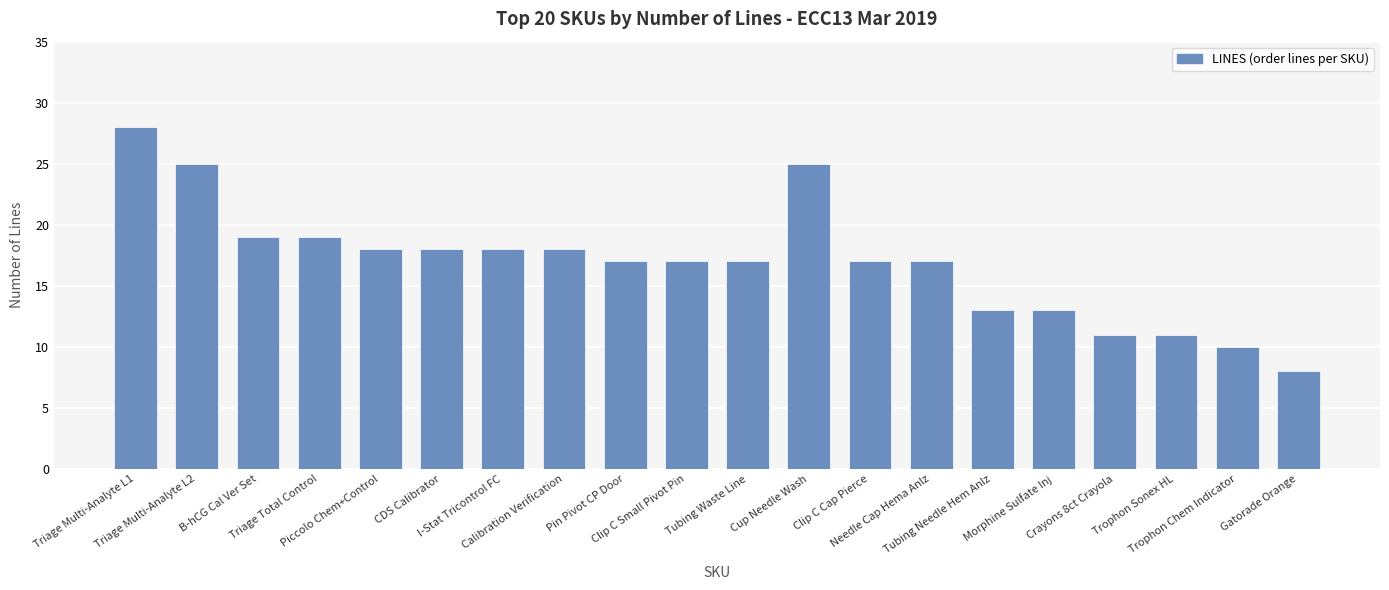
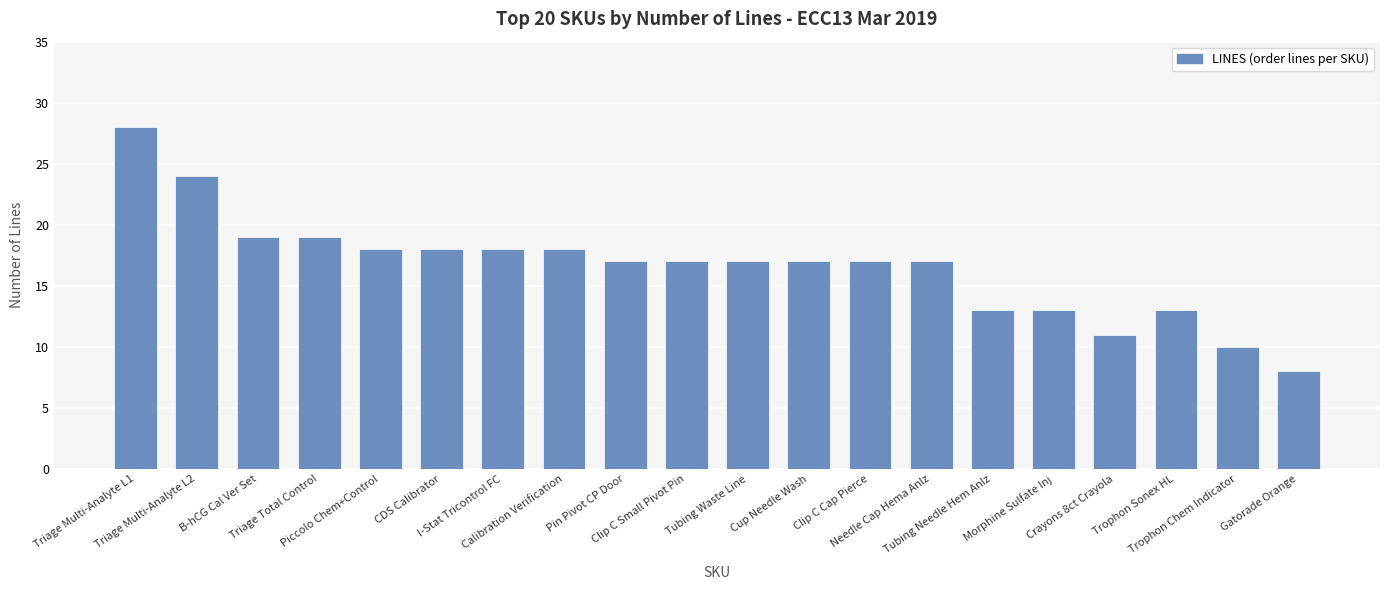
  {
    "Triage Multi-Analyte L1": 28,
-   "Triage Multi-Analyte L2": 25,
+   "Triage Multi-Analyte L2": 24,
    "B-hCG Cal Ver Set": 19,
    "Triage Total Control": 19,
    "Piccolo Chem+Control": 18,
    "CDS Calibrator": 18,
    "I-Stat Tricontrol FC": 18,
    "Calibration Verification": 18,
    "Pin Pivot CP Door": 17,
    "Clip C Small Pivot Pin": 17,
    "Tubing Waste Line": 17,
-   "Cup Needle Wash": 25,
+   "Cup Needle Wash": 17,
    "Clip C Cap Pierce": 17,
    "Needle Cap Hema Anlz": 17,
    "Tubing Needle Hem Anlz": 13,
    "Morphine Sulfate Inj": 13,
    "Crayons 8ct Crayola": 11,
-   "Trophon Sonex HL": 11,
+   "Trophon Sonex HL": 13,
    "Trophon Chem Indicator": 10,
    "Gatorade Orange": 8
  }
